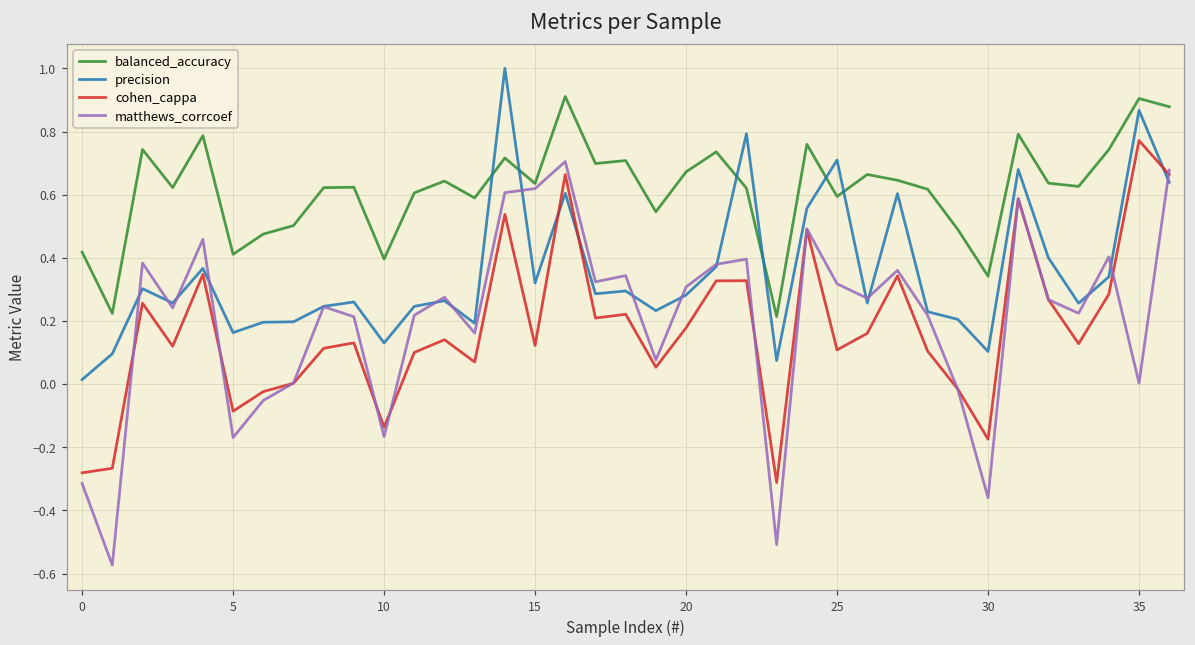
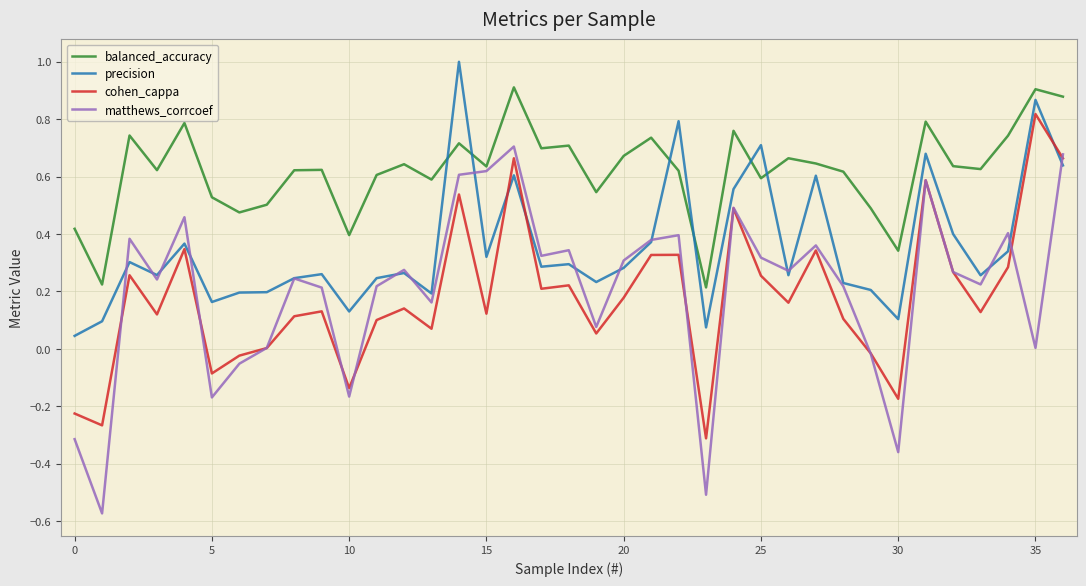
  {
    "balanced_accuracy": {
      "0": 0.42,
-     "5": 0.41,
+     "5": 0.53,
      "10": 0.40,
      "15": 0.64,
      "20": 0.67,
      "25": 0.59,
      "30": 0.34,
      "35": 0.90
    },
    "precision": {
-     "0": 0.01,
+     "0": 0.05,
      "5": 0.16,
      "10": 0.13,
      "15": 0.32,
      "20": 0.28,
      "25": 0.71,
      "30": 0.10,
      "35": 0.87
    },
    "cohen_cappa": {
-     "0": -0.28,
+     "0": -0.23,
      "5": -0.09,
      "10": -0.14,
      "15": 0.12,
      "20": 0.18,
-     "25": 0.11,
+     "25": 0.25,
      "30": -0.17,
-     "35": 0.77
+     "35": 0.82
    },
    "matthews_corrcoef": {
      "0": -0.31,
      "5": -0.17,
      "10": -0.17,
      "15": 0.62,
      "20": 0.31,
      "25": 0.32,
      "30": -0.36,
      "35": 0.00
    }
  }
